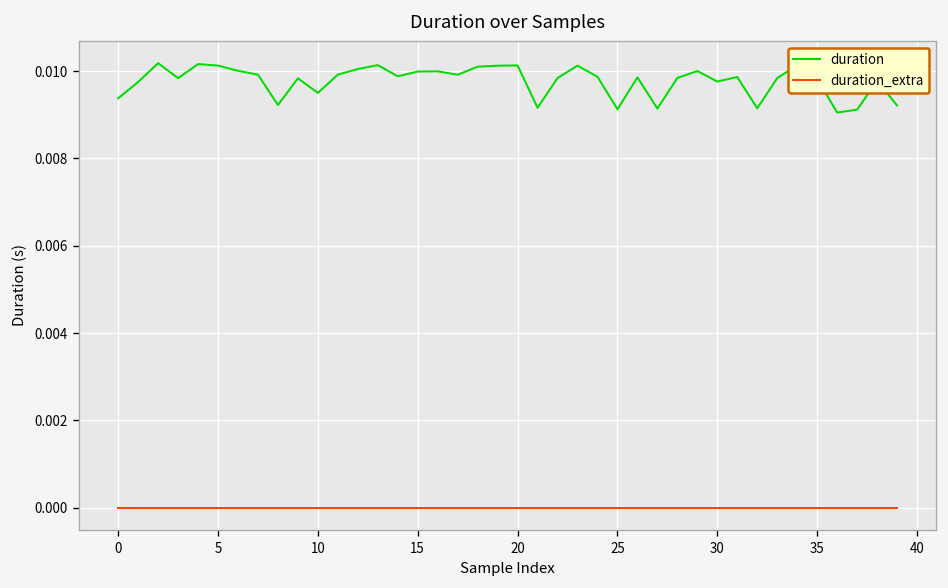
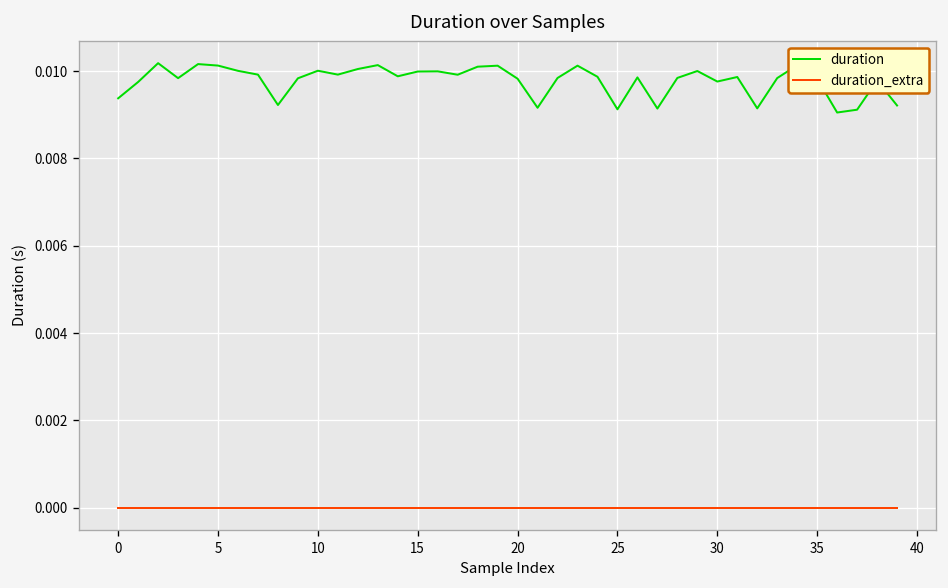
  {
    "duration": {
      "0": 0.0094,
      "5": 0.0101,
-     "10": 0.0095,
+     "10": 0.0100,
      "15": 0.0100,
-     "20": 0.0101,
+     "20": 0.0098,
      "25": 0.0091,
      "30": 0.0098
    },
    "duration_extra": {
      "0": 0.0000,
      "5": 0.0000,
      "10": 0.0000,
      "15": 0.0000,
      "20": 0.0000,
      "25": 0.0000,
      "30": 0.0000,
      "35": 0.0000
    }
  }
